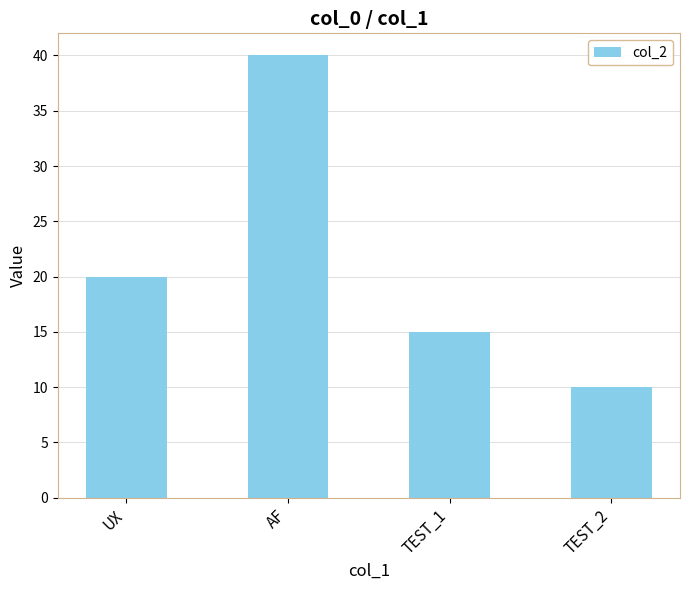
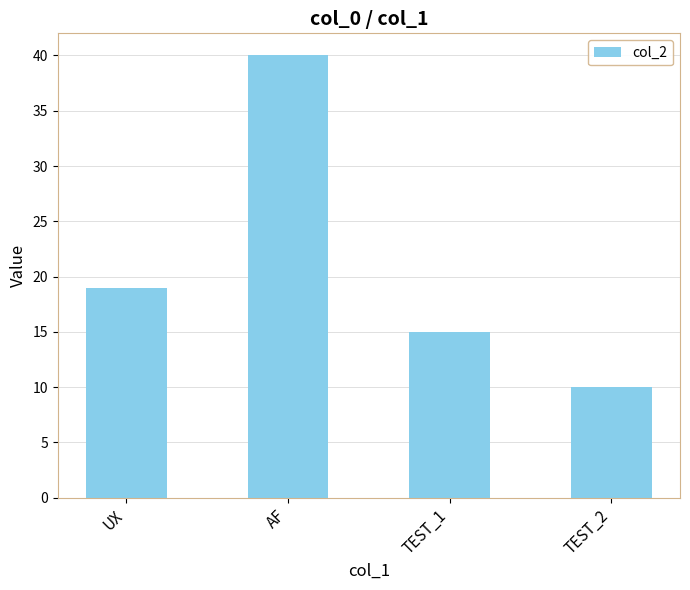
  {
-   "UX": 20,
+   "UX": 19,
    "AF": 40,
    "TEST_1": 15,
    "TEST_2": 10
  }
